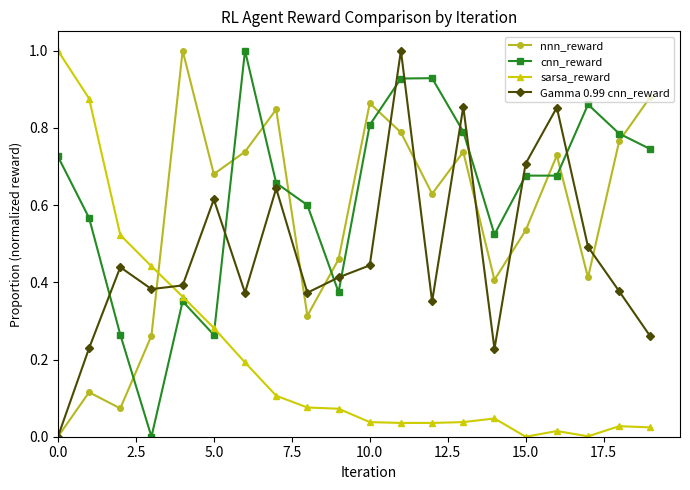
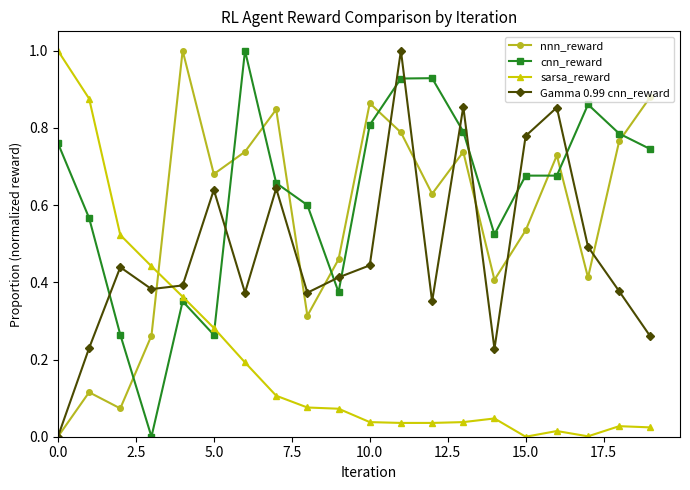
  {
    "cnn_reward": {
-     "0.0": 0.73,
+     "0.0": 0.76,
      "5.0": 0.26,
      "10.0": 0.81,
      "15.0": 0.68
    },
    "Gamma 0.99 cnn_reward": {
-     "5.0": 0.61,
+     "5.0": 0.64,
      "10.0": 0.44,
-     "15.0": 0.71
+     "15.0": 0.78
    }
  }
